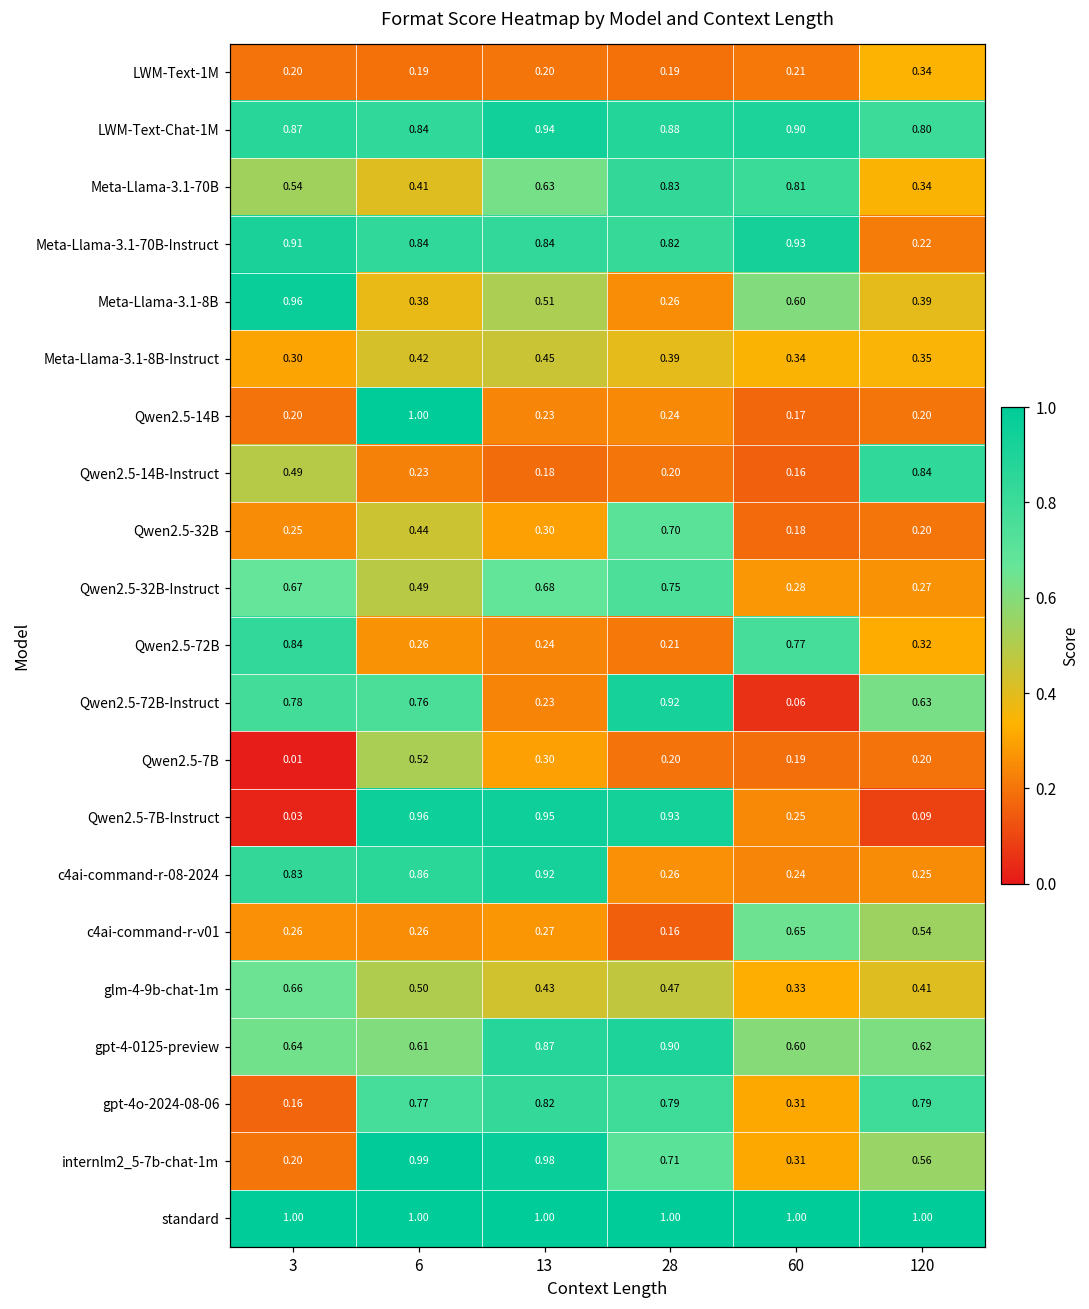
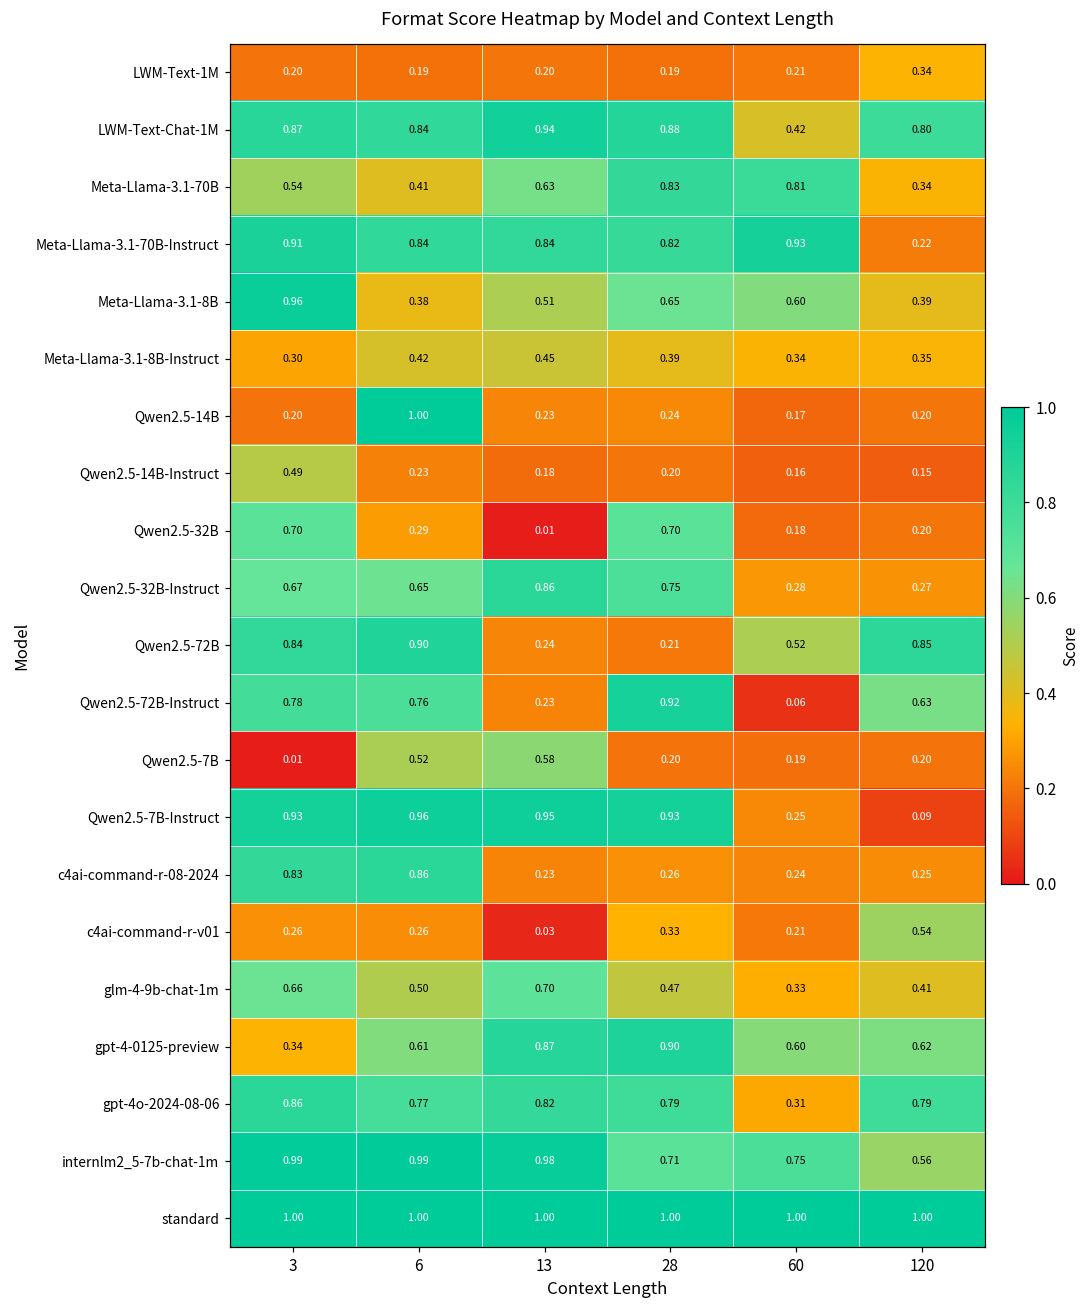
  {
    "LWM-Text-1M": {
      "3": 0.20,
      "6": 0.19,
      "13": 0.20,
      "28": 0.19,
      "60": 0.21,
      "120": 0.34
    },
    "LWM-Text-Chat-1M": {
      "3": 0.87,
      "6": 0.84,
      "13": 0.94,
      "28": 0.88,
-     "60": 0.90,
+     "60": 0.42,
      "120": 0.80
    },
    "Meta-Llama-3.1-70B": {
      "3": 0.54,
      "6": 0.41,
      "13": 0.63,
      "28": 0.83,
      "60": 0.81,
      "120": 0.34
    },
    "Meta-Llama-3.1-70B-Instruct": {
      "3": 0.91,
      "6": 0.84,
      "13": 0.84,
      "28": 0.82,
      "60": 0.93,
      "120": 0.22
    },
    "Meta-Llama-3.1-8B": {
      "3": 0.96,
      "6": 0.38,
      "13": 0.51,
-     "28": 0.26,
+     "28": 0.65,
      "60": 0.60,
      "120": 0.39
    },
    "Meta-Llama-3.1-8B-Instruct": {
      "3": 0.30,
      "6": 0.42,
      "13": 0.45,
      "28": 0.39,
      "60": 0.34,
      "120": 0.35
    },
    "Qwen2.5-14B": {
      "3": 0.20,
      "6": 1.00,
      "13": 0.23,
      "28": 0.24,
      "60": 0.17,
      "120": 0.20
    },
    "Qwen2.5-14B-Instruct": {
      "3": 0.49,
      "6": 0.23,
      "13": 0.18,
      "28": 0.20,
      "60": 0.16,
-     "120": 0.84
+     "120": 0.15
    },
    "Qwen2.5-32B": {
-     "3": 0.25,
-     "6": 0.44,
-     "13": 0.30,
+     "3": 0.70,
+     "6": 0.29,
+     "13": 0.01,
      "28": 0.70,
      "60": 0.18,
      "120": 0.20
    },
    "Qwen2.5-32B-Instruct": {
      "3": 0.67,
-     "6": 0.49,
-     "13": 0.68,
+     "6": 0.65,
+     "13": 0.86,
      "28": 0.75,
      "60": 0.28,
      "120": 0.27
    },
    "Qwen2.5-72B": {
      "3": 0.84,
-     "6": 0.26,
+     "6": 0.90,
      "13": 0.24,
      "28": 0.21,
-     "60": 0.77,
-     "120": 0.32
+     "60": 0.52,
+     "120": 0.85
    },
    "Qwen2.5-72B-Instruct": {
      "3": 0.78,
      "6": 0.76,
      "13": 0.23,
      "28": 0.92,
      "60": 0.06,
      "120": 0.63
    },
    "Qwen2.5-7B": {
      "3": 0.01,
      "6": 0.52,
-     "13": 0.30,
+     "13": 0.58,
      "28": 0.20,
      "60": 0.19,
      "120": 0.20
    },
    "Qwen2.5-7B-Instruct": {
-     "3": 0.03,
+     "3": 0.93,
      "6": 0.96,
      "13": 0.95,
      "28": 0.93,
      "60": 0.25,
      "120": 0.09
    },
    "c4ai-command-r-08-2024": {
      "3": 0.83,
      "6": 0.86,
-     "13": 0.92,
+     "13": 0.23,
      "28": 0.26,
      "60": 0.24,
      "120": 0.25
    },
    "c4ai-command-r-v01": {
      "3": 0.26,
      "6": 0.26,
-     "13": 0.27,
-     "28": 0.16,
-     "60": 0.65,
+     "13": 0.03,
+     "28": 0.33,
+     "60": 0.21,
      "120": 0.54
    },
    "glm-4-9b-chat-1m": {
      "3": 0.66,
      "6": 0.50,
-     "13": 0.43,
+     "13": 0.70,
      "28": 0.47,
      "60": 0.33,
      "120": 0.41
    },
    "gpt-4-0125-preview": {
-     "3": 0.64,
+     "3": 0.34,
      "6": 0.61,
      "13": 0.87,
      "28": 0.90,
      "60": 0.60,
      "120": 0.62
    },
    "gpt-4o-2024-08-06": {
-     "3": 0.16,
+     "3": 0.86,
      "6": 0.77,
      "13": 0.82,
      "28": 0.79,
      "60": 0.31,
      "120": 0.79
    },
    "internlm2_5-7b-chat-1m": {
-     "3": 0.20,
+     "3": 0.99,
      "6": 0.99,
      "13": 0.98,
      "28": 0.71,
-     "60": 0.31,
+     "60": 0.75,
      "120": 0.56
    },
    "standard": {
      "3": 1.00,
      "6": 1.00,
      "13": 1.00,
      "28": 1.00,
      "60": 1.00,
      "120": 1.00
    }
  }
